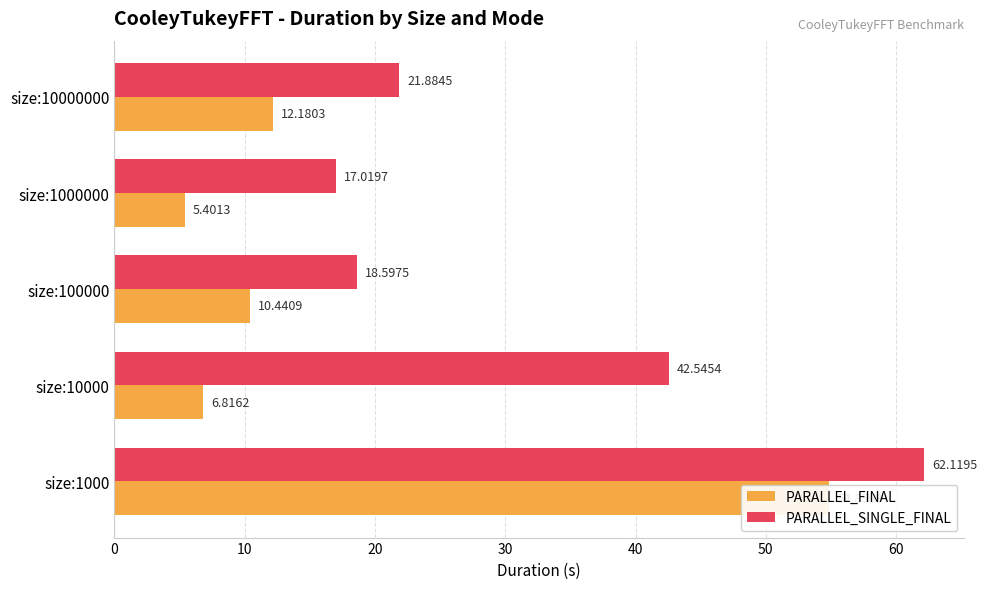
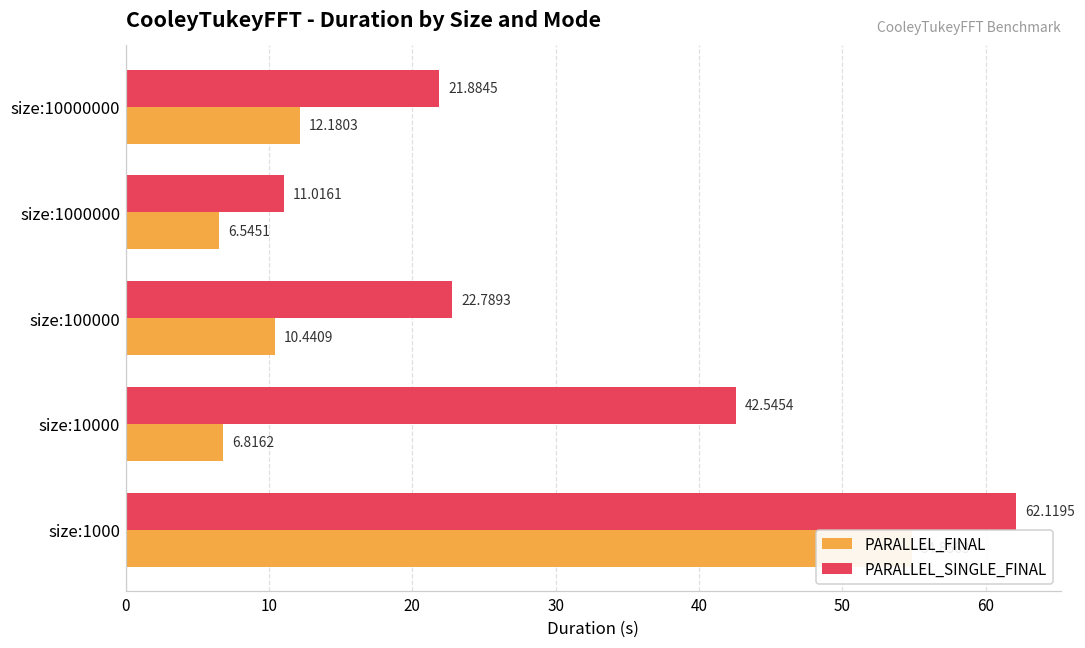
  {
    "PARALLEL_FINAL": {
      "size:10000000": 12.1803,
-     "size:1000000": 5.4013,
+     "size:1000000": 6.5451,
      "size:100000": 10.4409,
      "size:10000": 6.8162
    },
    "PARALLEL_SINGLE_FINAL": {
      "size:10000000": 21.8845,
-     "size:1000000": 17.0197,
-     "size:100000": 18.5975,
+     "size:1000000": 11.0161,
+     "size:100000": 22.7893,
      "size:10000": 42.5454,
      "size:1000": 62.1195
    }
  }
